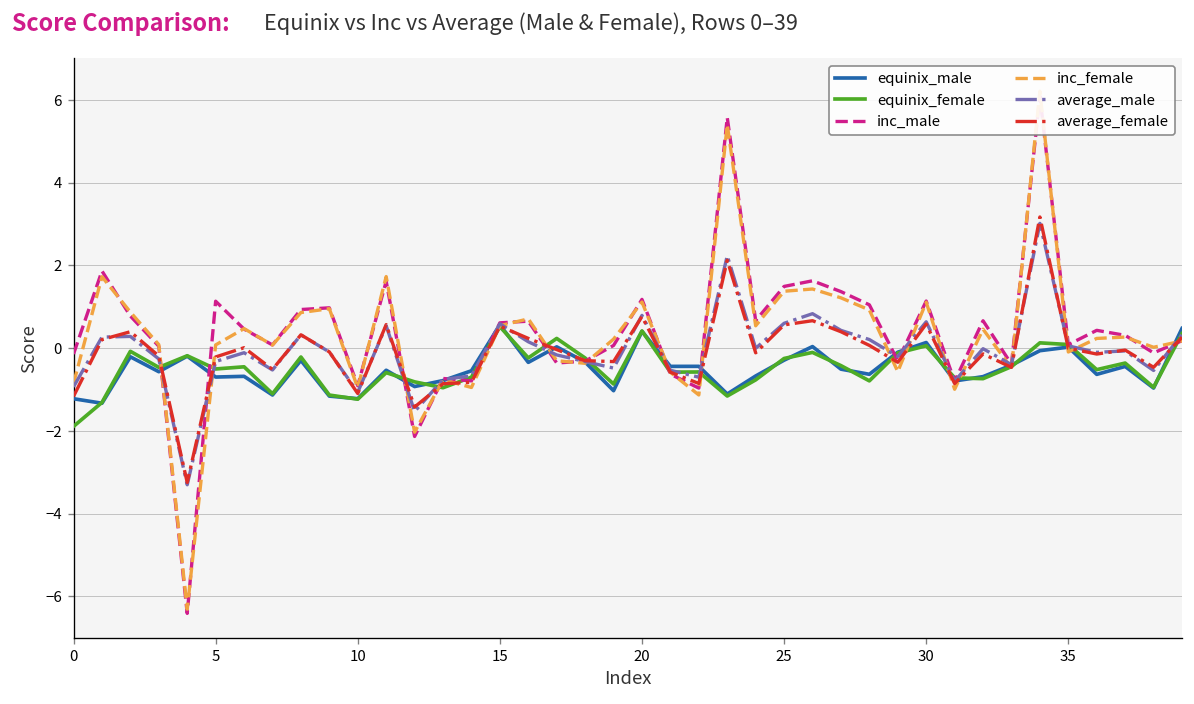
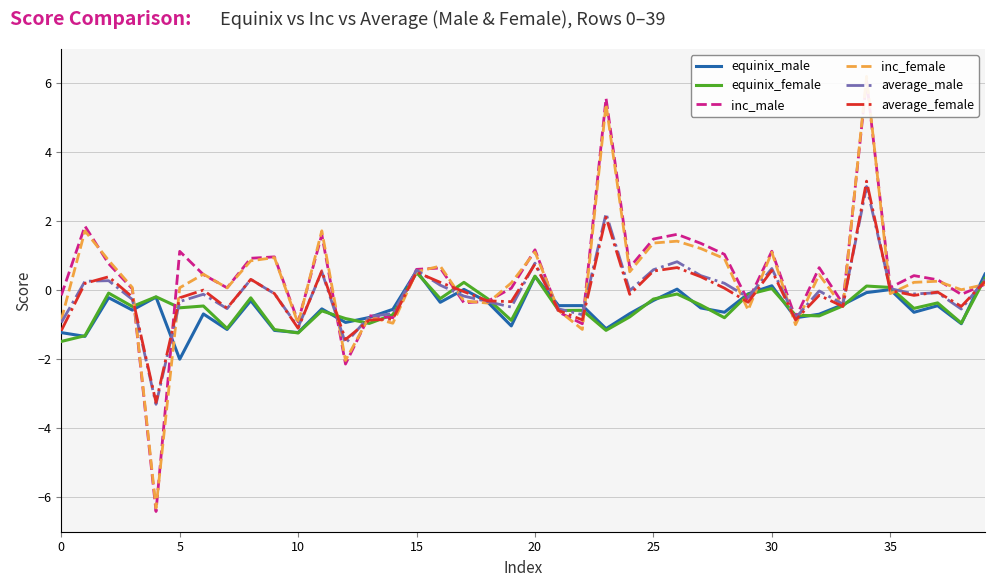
  {
    "equinix_male": {
-     "5": -0.7,
+     "5": -2.0,
      "30": 0.1
    },
    "equinix_female": {
-     "0": -1.9,
+     "0": -1.5,
      "5": -0.5,
      "30": 0.1
    },
    "inc_male": {
      "0": -0.1,
      "5": 1.1,
      "25": 1.5
    },
    "inc_female": {
      "0": -0.9,
      "5": 0.1,
      "25": 1.4,
      "35": -0.1
    },
    "average_male": {
      "0": -0.9,
      "5": -0.3
    },
    "average_female": {
      "5": -0.2
    }
  }
